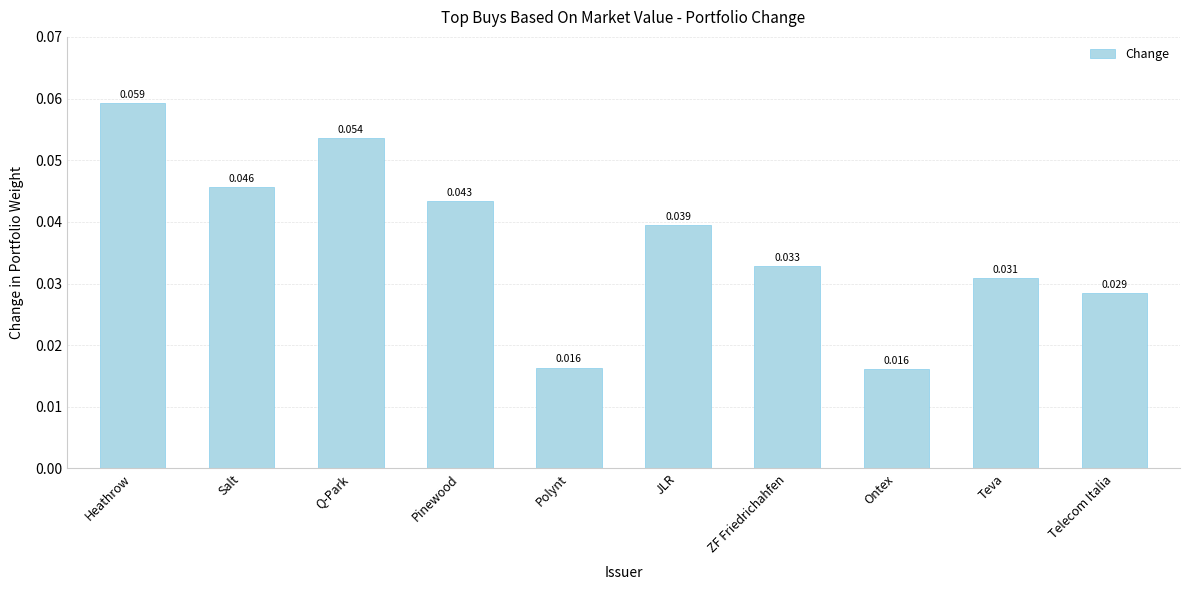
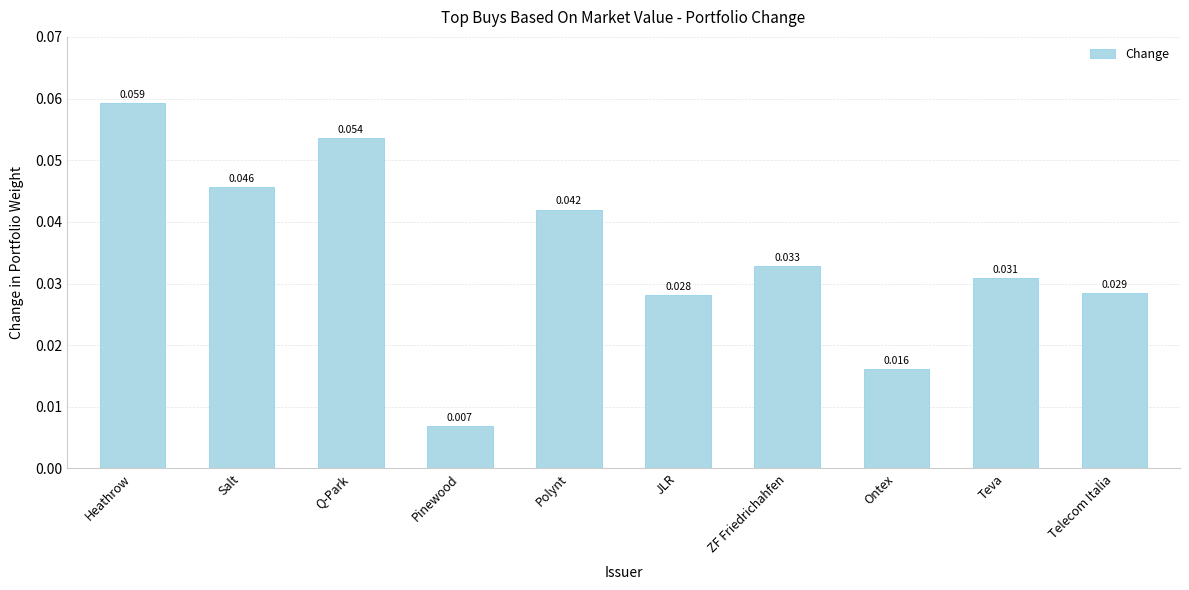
  {
    "Heathrow": 0.059,
    "Salt": 0.046,
    "Q-Park": 0.054,
-   "Pinewood": 0.043,
-   "Polynt": 0.016,
-   "JLR": 0.039,
+   "Pinewood": 0.007,
+   "Polynt": 0.042,
+   "JLR": 0.028,
    "ZF Friedrichahfen": 0.033,
    "Ontex": 0.016,
    "Teva": 0.031,
    "Telecom Italia": 0.029
  }
